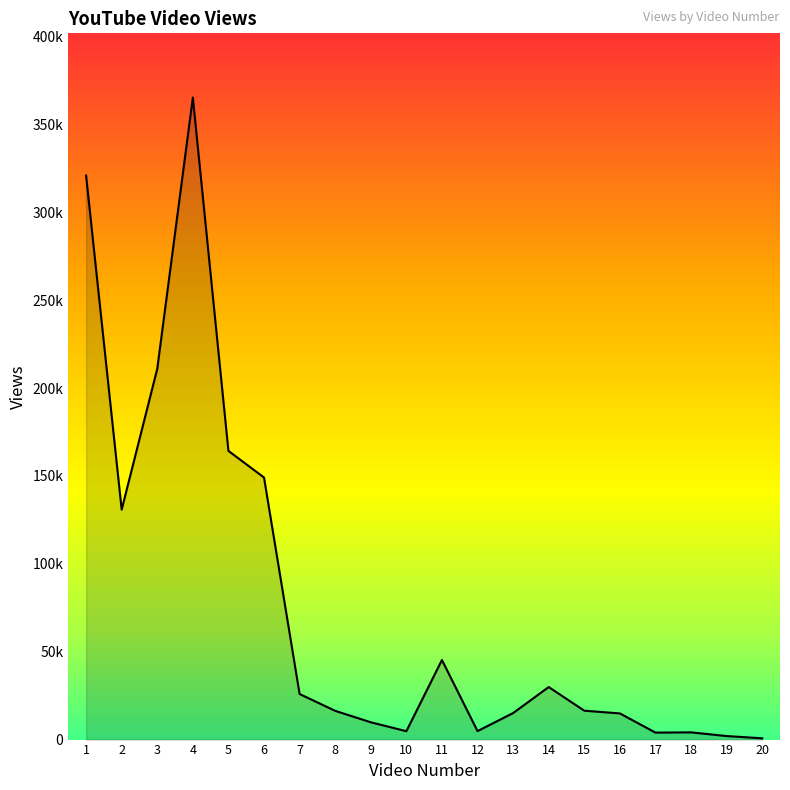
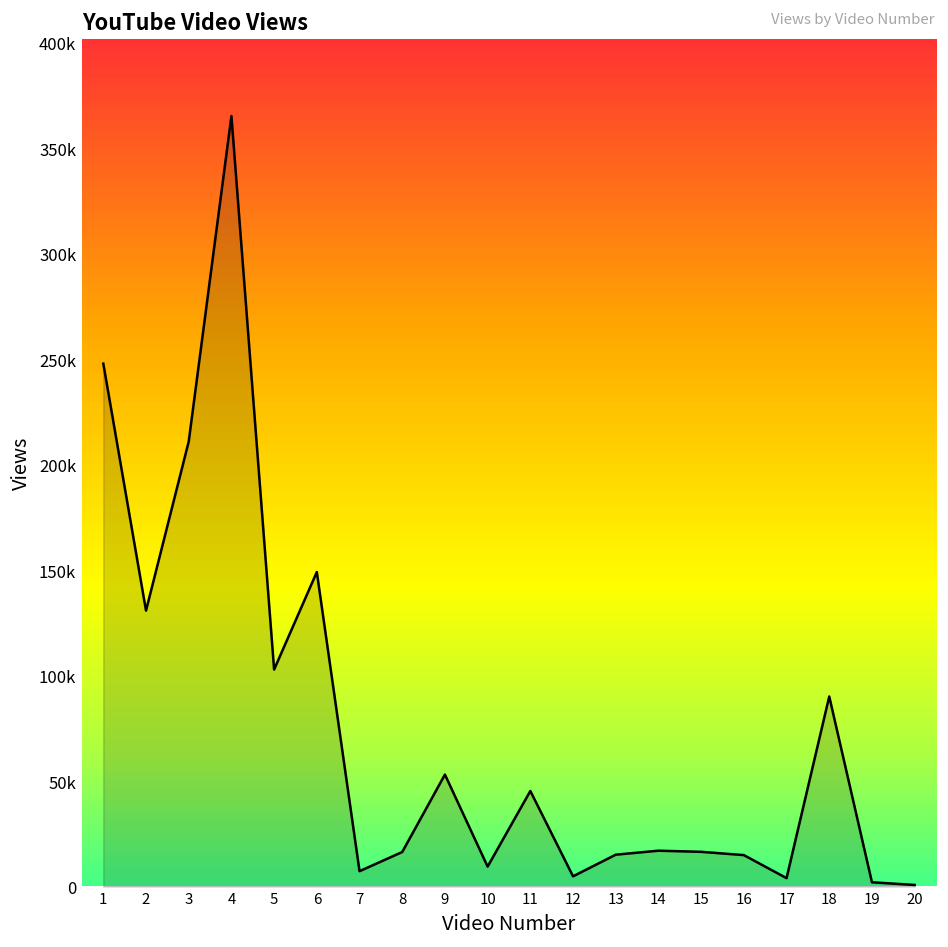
  {
-   "1": 321000,
+   "1": 248000,
    "2": 131000,
    "3": 211000,
    "4": 365000,
-   "5": 164000,
+   "5": 103000,
    "6": 149000,
-   "7": 26000,
+   "7": 7000,
    "8": 16000,
-   "9": 10000,
-   "10": 5000,
+   "9": 53000,
+   "10": 9000,
    "11": 45000,
    "12": 5000,
    "13": 15000,
-   "14": 30000,
+   "14": 17000,
    "15": 16000,
    "16": 15000,
    "17": 4000,
-   "18": 4000,
+   "18": 90000,
    "19": 2000,
    "20": 1000
  }
